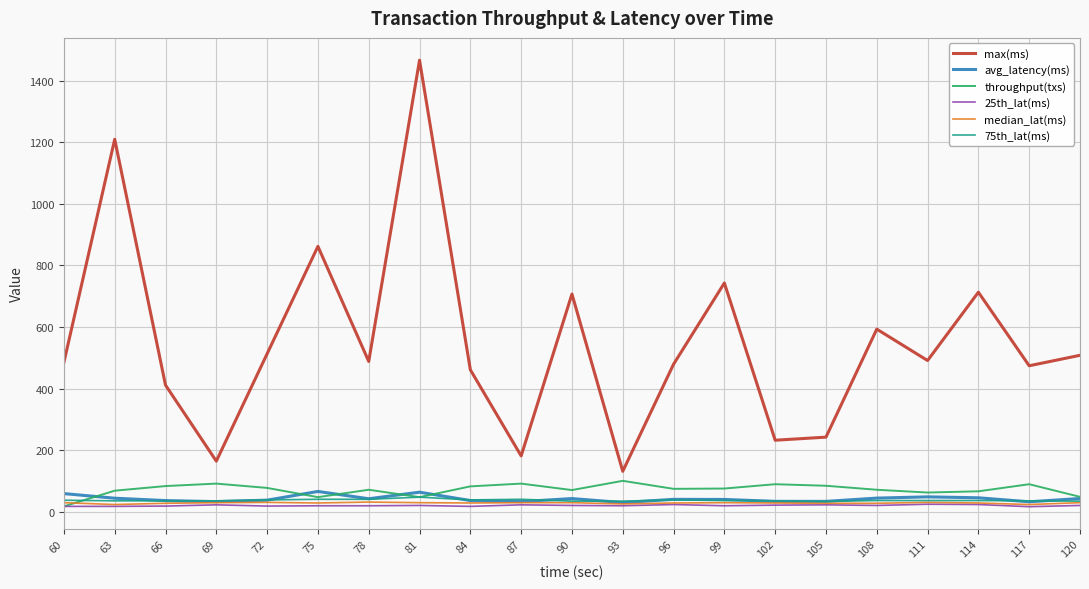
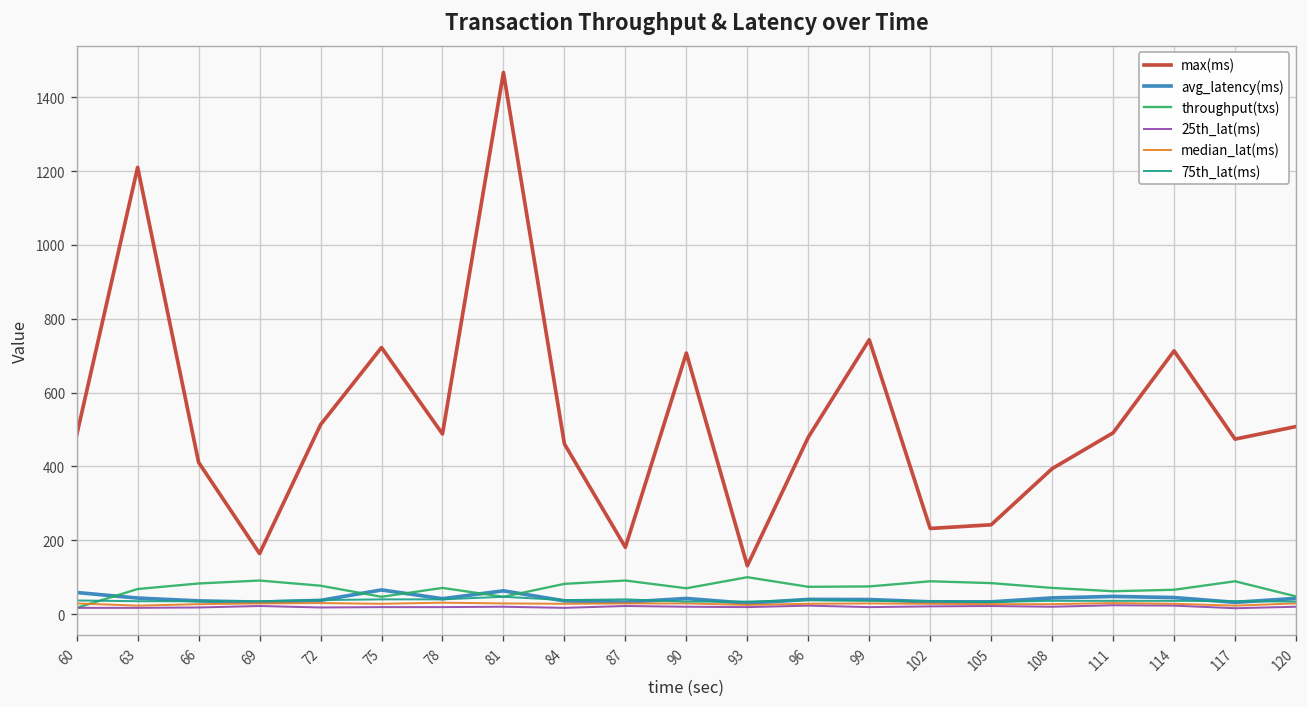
  {
    "max(ms)": {
      "60": 490,
      "63": 1210,
      "66": 410,
      "69": 160,
      "72": 510,
-     "75": 860,
+     "75": 720,
      "78": 490,
      "81": 1470,
      "84": 460,
      "87": 180,
      "90": 710,
      "93": 130,
      "96": 480,
      "99": 740,
      "102": 230,
      "105": 240,
-     "108": 590,
+     "108": 390,
      "111": 490,
      "114": 710,
      "117": 470,
      "120": 510
    },
    "avg_latency(ms)": {
      "60": 60,
      "63": 40,
      "75": 70,
      "81": 60,
      "111": 50,
      "114": 40
    },
    "25th_lat(ms)": {
      "66": 20,
      "72": 20,
      "75": 20,
      "78": 20,
      "81": 20,
      "84": 20,
      "90": 20,
      "99": 20,
      "120": 20
    },
    "median_lat(ms)": {
      "75": 30,
      "78": 30,
      "81": 30
    }
  }
